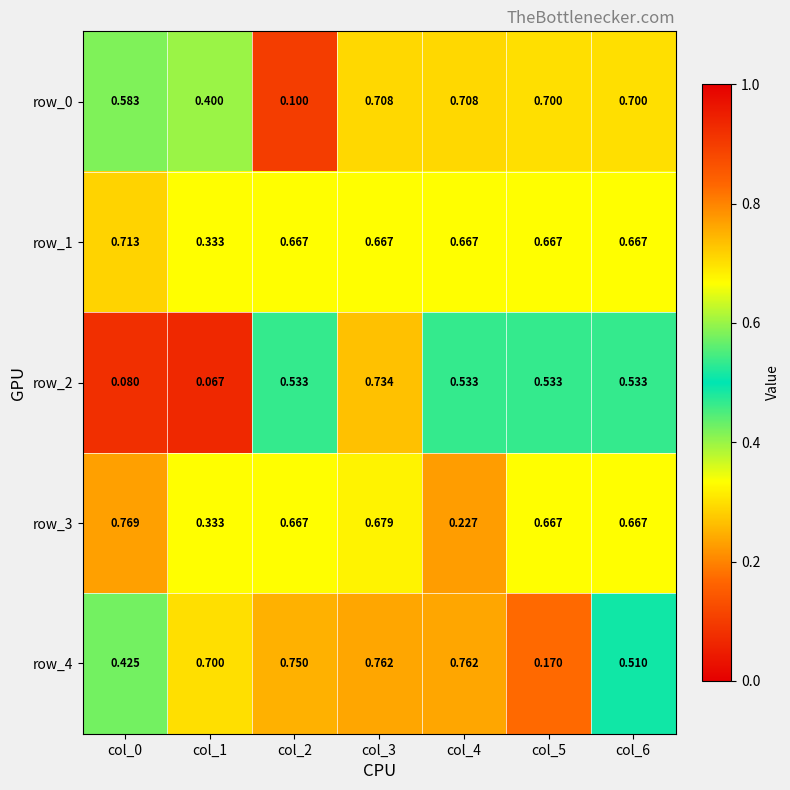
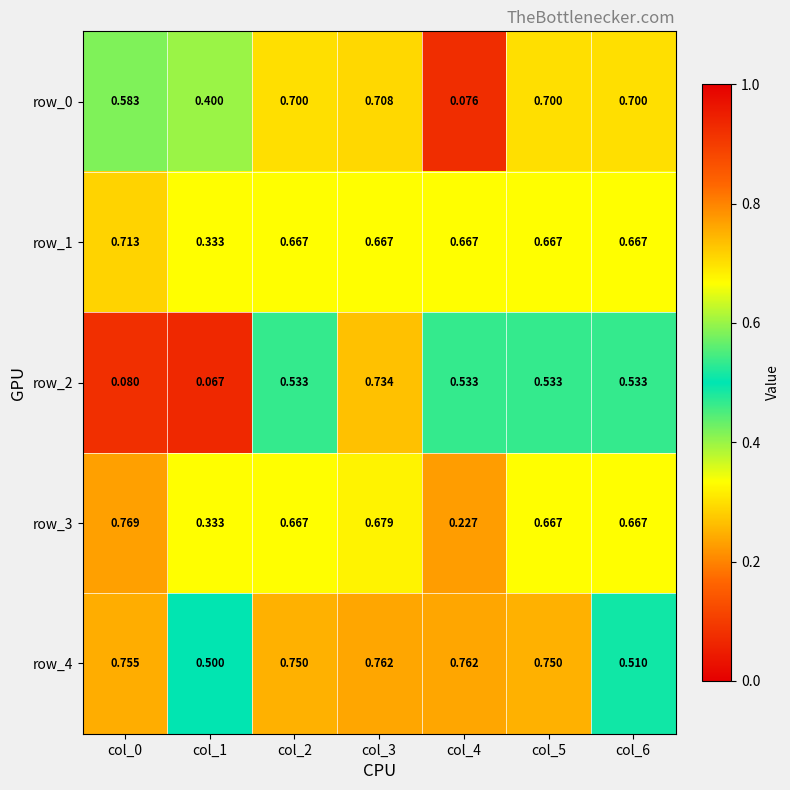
  {
    "row_0": {
      "col_0": 0.583,
      "col_1": 0.400,
-     "col_2": 0.100,
+     "col_2": 0.700,
      "col_3": 0.708,
-     "col_4": 0.708,
+     "col_4": 0.076,
      "col_5": 0.700,
      "col_6": 0.700
    },
    "row_1": {
      "col_0": 0.713,
      "col_1": 0.333,
      "col_2": 0.667,
      "col_3": 0.667,
      "col_4": 0.667,
      "col_5": 0.667,
      "col_6": 0.667
    },
    "row_2": {
      "col_0": 0.080,
      "col_1": 0.067,
      "col_2": 0.533,
      "col_3": 0.734,
      "col_4": 0.533,
      "col_5": 0.533,
      "col_6": 0.533
    },
    "row_3": {
      "col_0": 0.769,
      "col_1": 0.333,
      "col_2": 0.667,
      "col_3": 0.679,
      "col_4": 0.227,
      "col_5": 0.667,
      "col_6": 0.667
    },
    "row_4": {
-     "col_0": 0.425,
-     "col_1": 0.700,
+     "col_0": 0.755,
+     "col_1": 0.500,
      "col_2": 0.750,
      "col_3": 0.762,
      "col_4": 0.762,
-     "col_5": 0.170,
+     "col_5": 0.750,
      "col_6": 0.510
    }
  }
